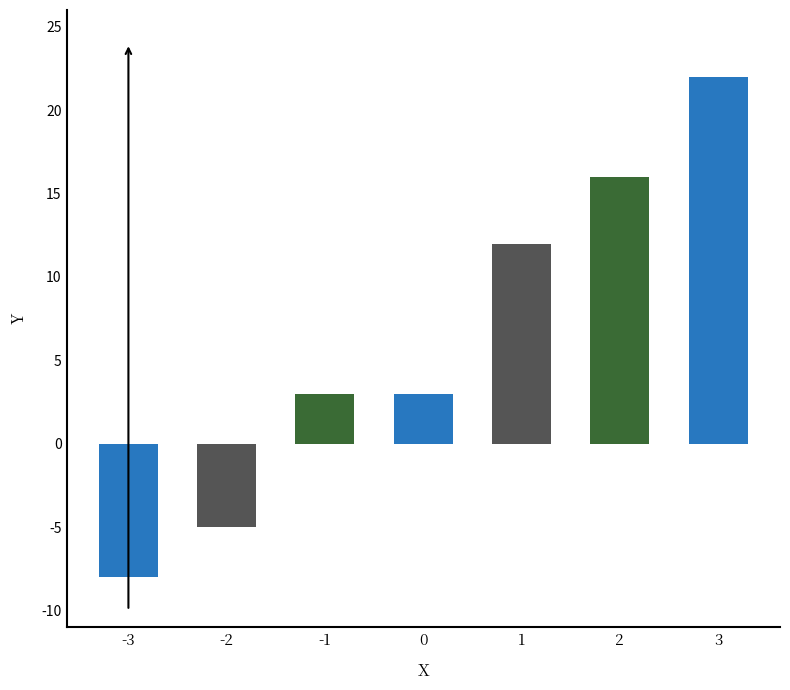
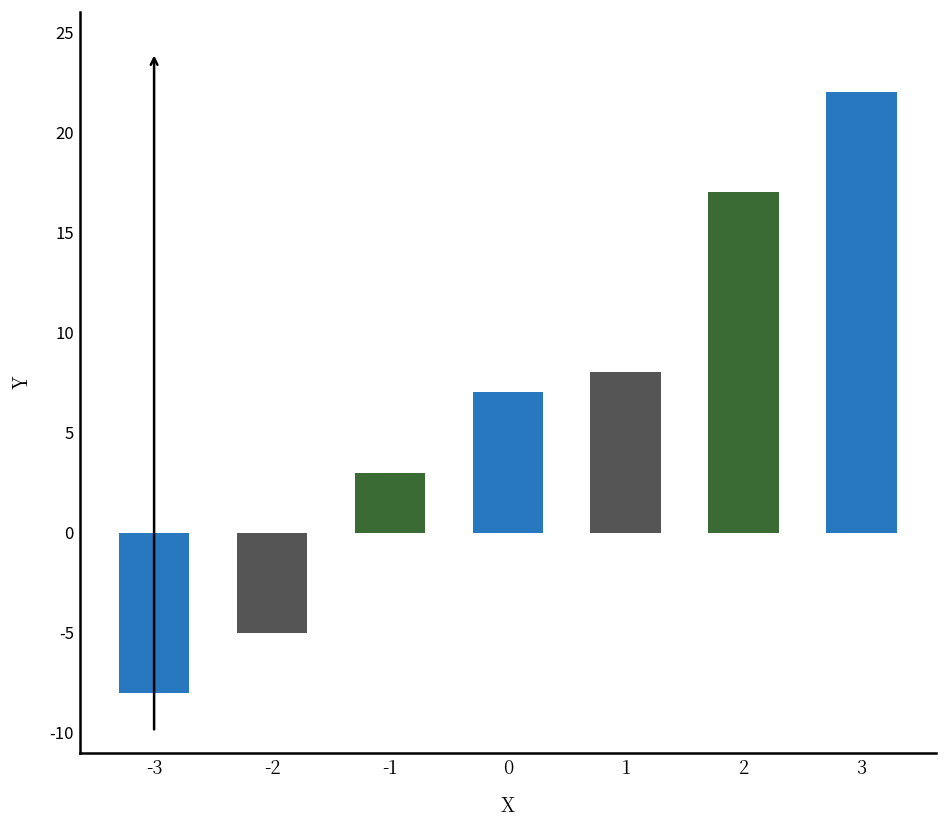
  {
    "-3": -8,
    "-2": -5,
    "-1": 3,
-   "0": 3,
-   "1": 12,
-   "2": 16,
+   "0": 7,
+   "1": 8,
+   "2": 17,
    "3": 22
  }
